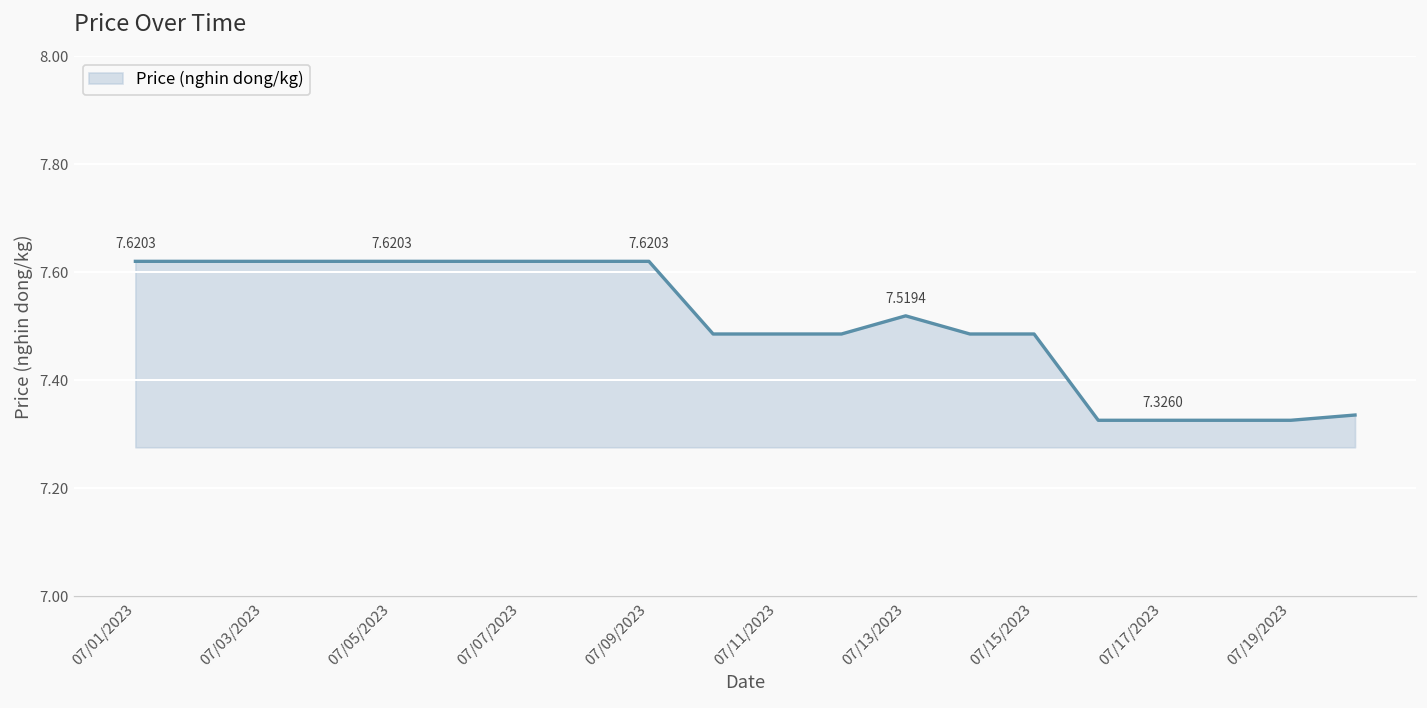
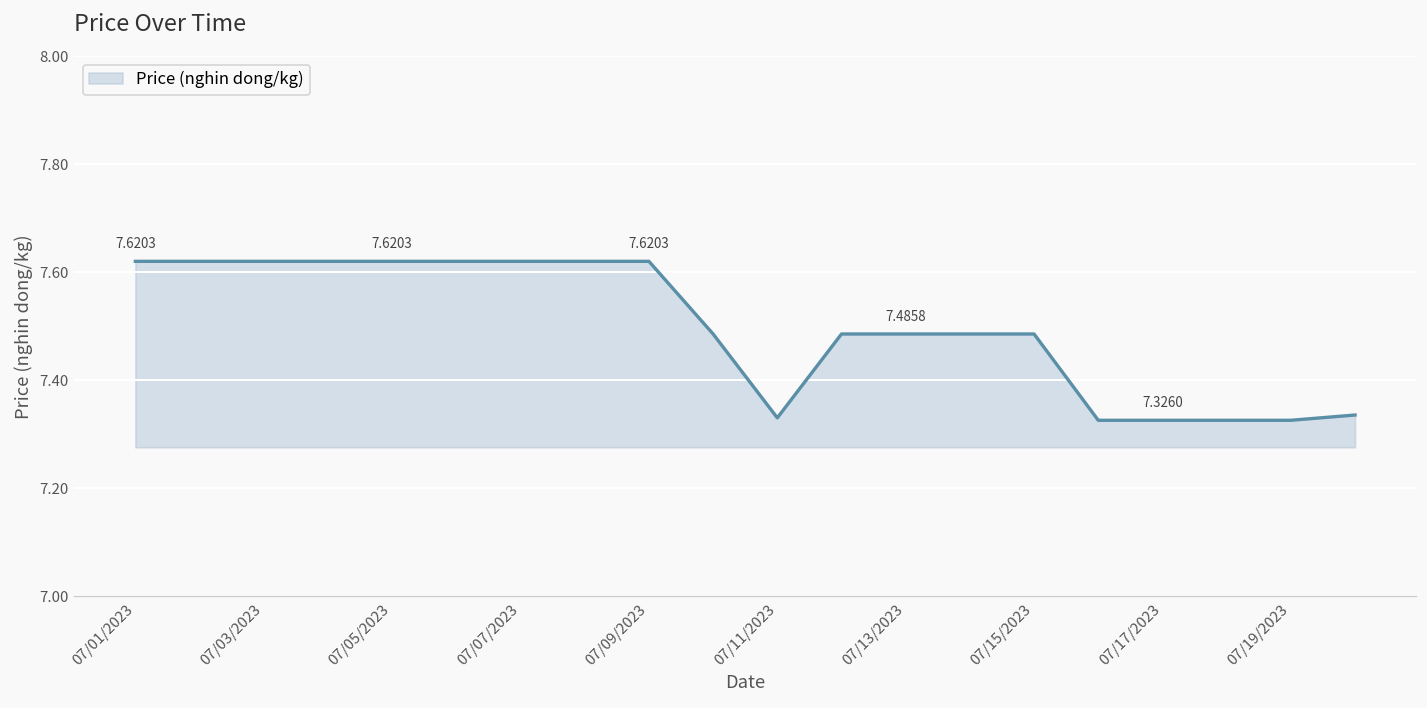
  {
    "07/01/2023": 7.6203,
    "07/05/2023": 7.6203,
    "07/09/2023": 7.6203,
-   "07/11/2023": 7.49,
-   "07/13/2023": 7.5194,
+   "07/11/2023": 7.33,
+   "07/13/2023": 7.4858,
    "07/17/2023": 7.3260
  }
